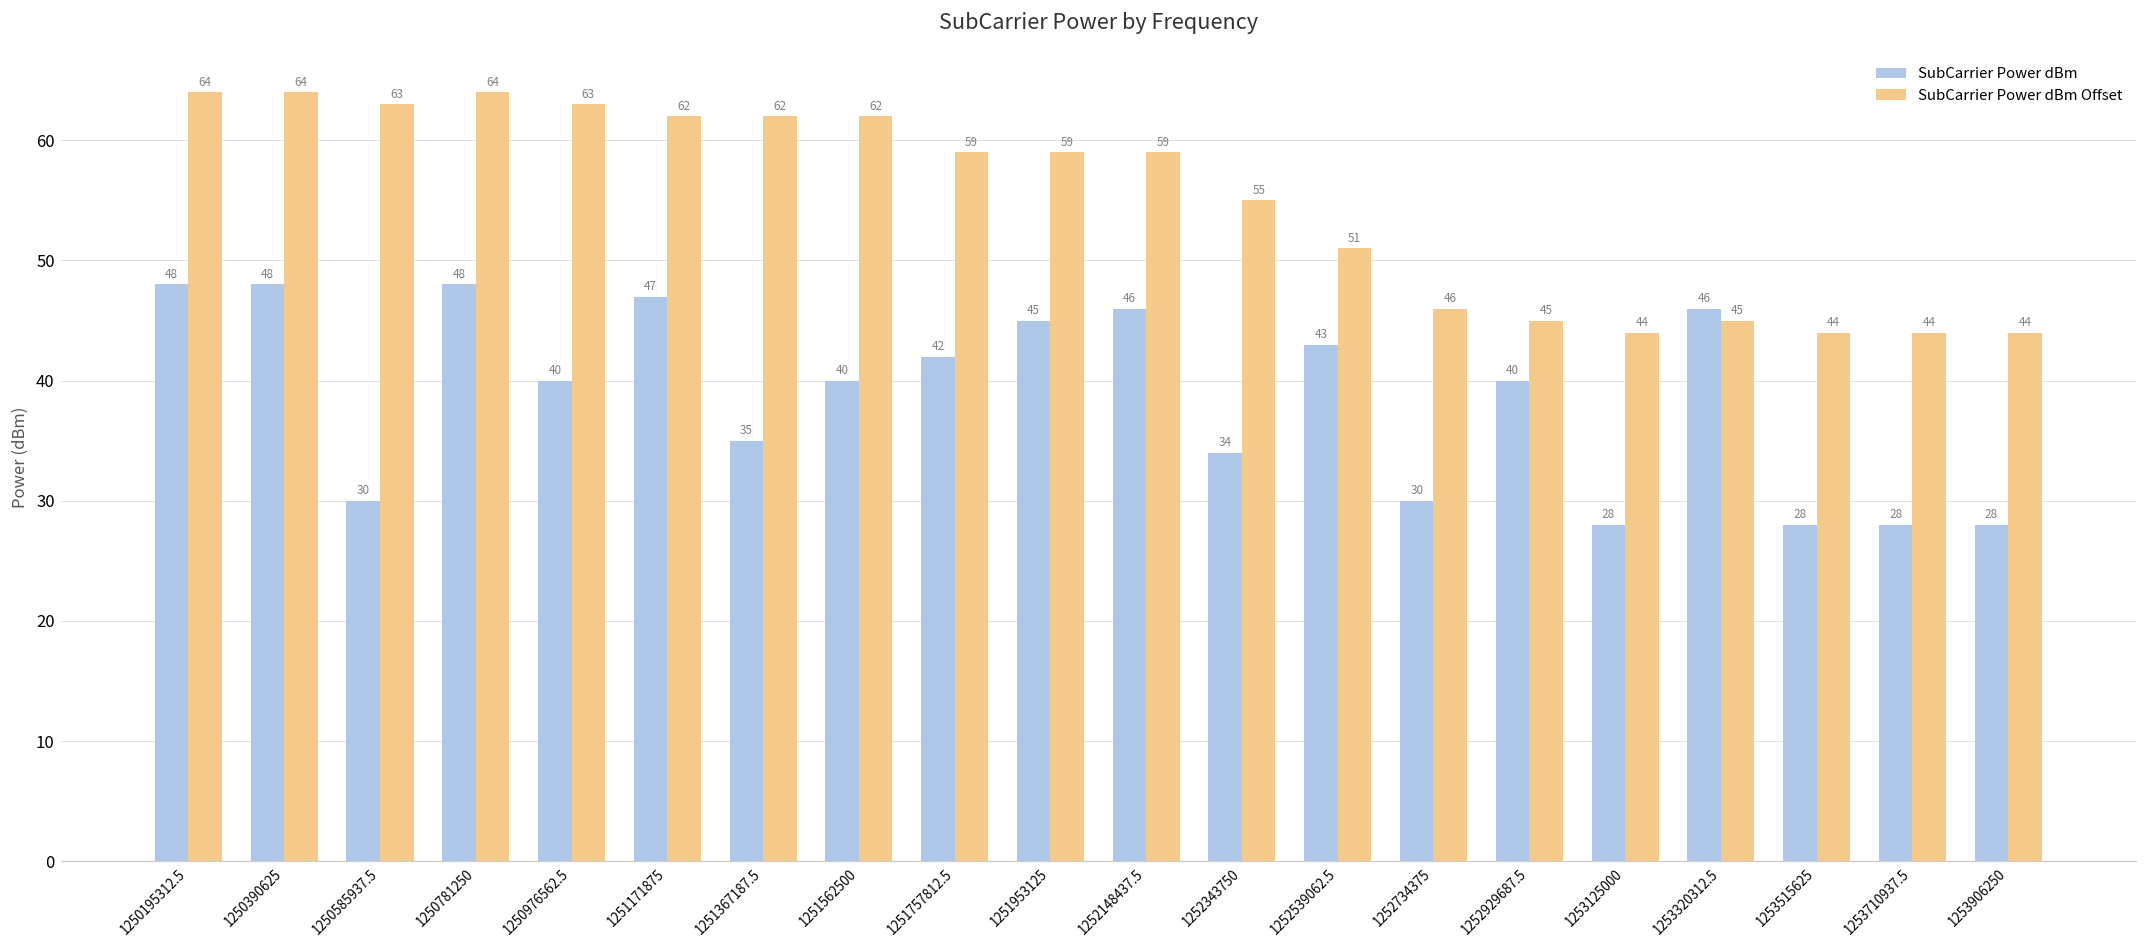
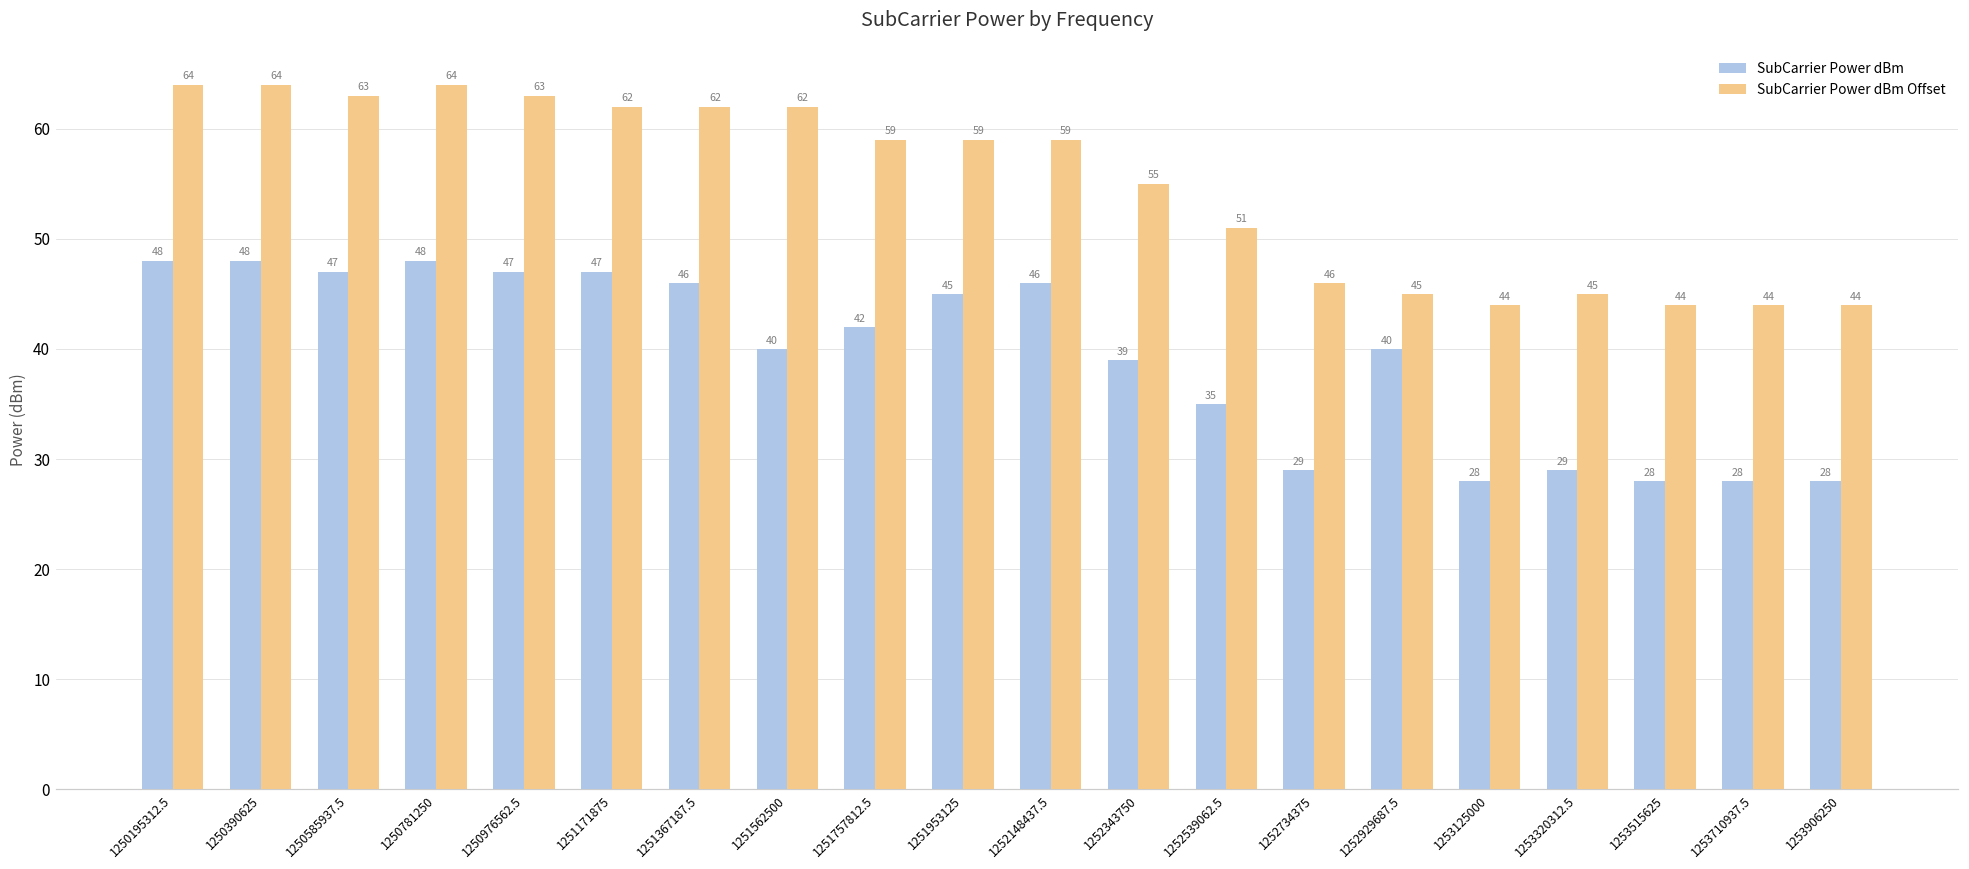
  {
    "SubCarrier Power dBm": {
      "1250195312.5": 48,
      "1250390625": 48,
-     "1250585937.5": 30,
+     "1250585937.5": 47,
      "1250781250": 48,
-     "1250976562.5": 40,
+     "1250976562.5": 47,
      "1251171875": 47,
-     "1251367187.5": 35,
+     "1251367187.5": 46,
      "1251562500": 40,
      "1251757812.5": 42,
      "1251953125": 45,
      "1252148437.5": 46,
-     "1252343750": 34,
-     "1252539062.5": 43,
-     "1252734375": 30,
+     "1252343750": 39,
+     "1252539062.5": 35,
+     "1252734375": 29,
      "1252929687.5": 40,
      "1253125000": 28,
-     "1253320312.5": 46,
+     "1253320312.5": 29,
      "1253515625": 28,
      "1253710937.5": 28,
      "1253906250": 28
    },
    "SubCarrier Power dBm Offset": {
      "1250195312.5": 64,
      "1250390625": 64,
      "1250585937.5": 63,
      "1250781250": 64,
      "1250976562.5": 63,
      "1251171875": 62,
      "1251367187.5": 62,
      "1251562500": 62,
      "1251757812.5": 59,
      "1251953125": 59,
      "1252148437.5": 59,
      "1252343750": 55,
      "1252539062.5": 51,
      "1252734375": 46,
      "1252929687.5": 45,
      "1253125000": 44,
      "1253320312.5": 45,
      "1253515625": 44,
      "1253710937.5": 44,
      "1253906250": 44
    }
  }
